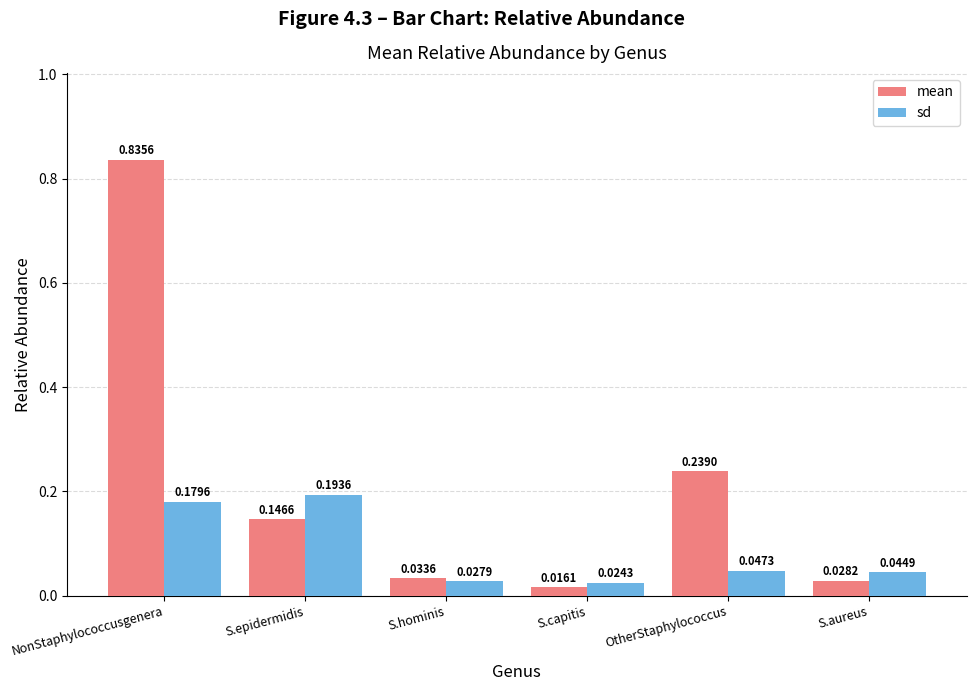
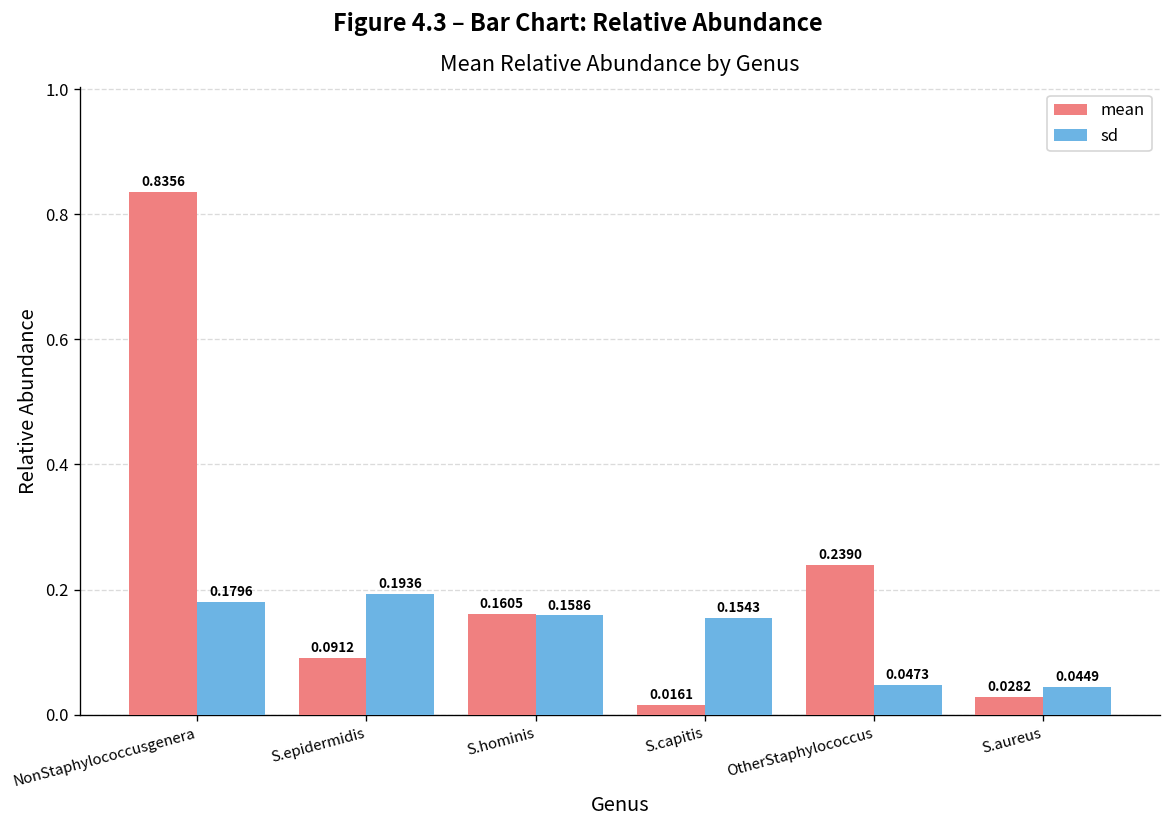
  {
    "mean": {
      "NonStaphylococcusgenera": 0.8356,
-     "S.epidermidis": 0.1466,
-     "S.hominis": 0.0336,
+     "S.epidermidis": 0.0912,
+     "S.hominis": 0.1605,
      "S.capitis": 0.0161,
      "OtherStaphylococcus": 0.2390,
      "S.aureus": 0.0282
    },
    "sd": {
      "NonStaphylococcusgenera": 0.1796,
      "S.epidermidis": 0.1936,
-     "S.hominis": 0.0279,
-     "S.capitis": 0.0243,
+     "S.hominis": 0.1586,
+     "S.capitis": 0.1543,
      "OtherStaphylococcus": 0.0473,
      "S.aureus": 0.0449
    }
  }
